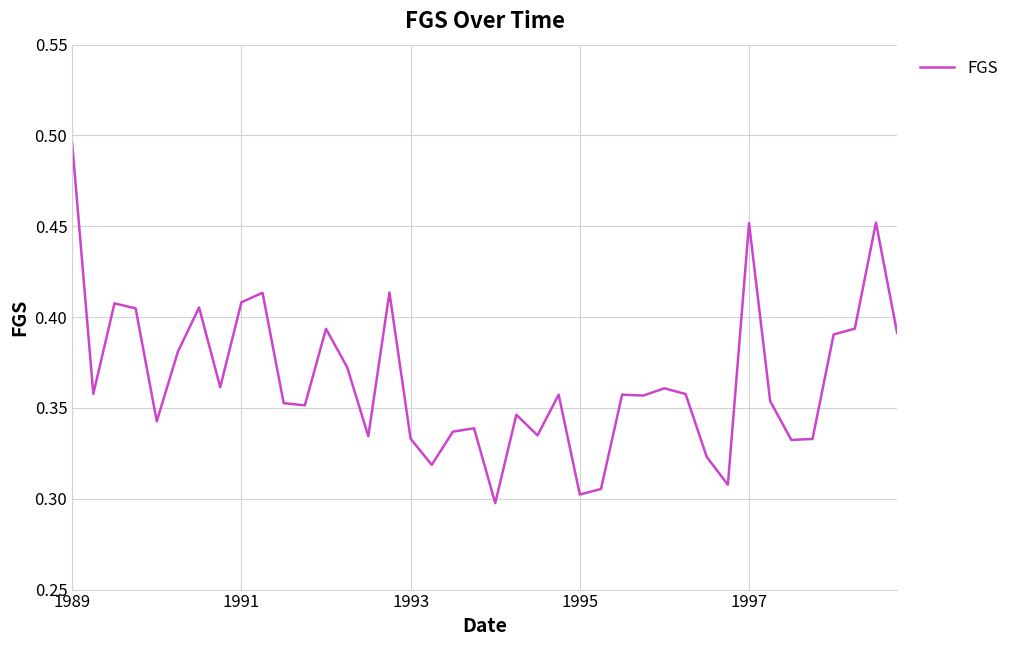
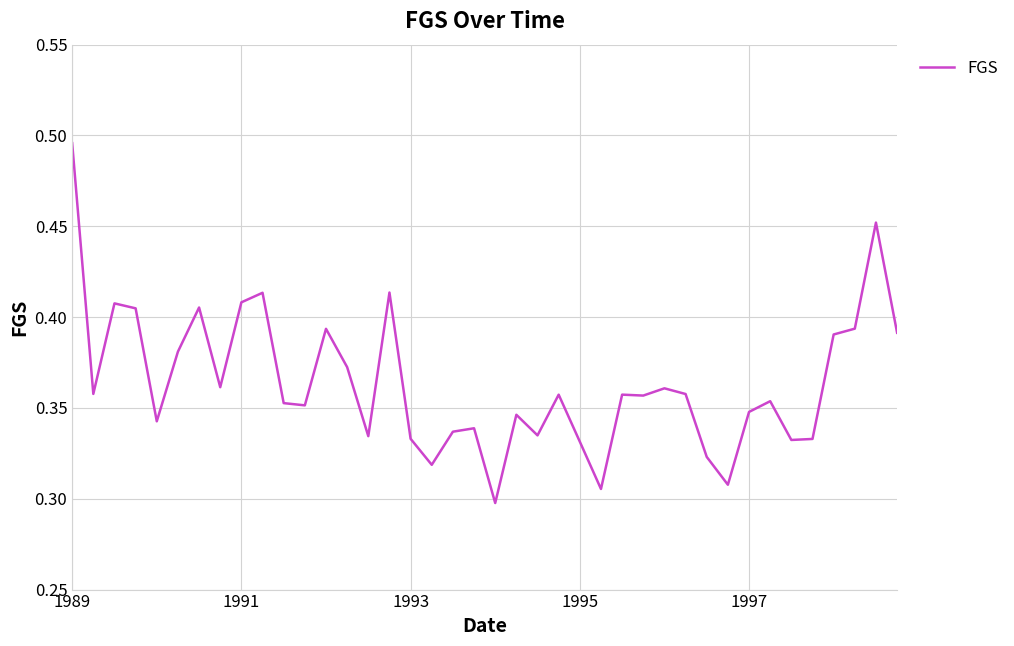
  {
    "1989": 0.496,
    "1991": 0.408,
    "1993": 0.333,
-   "1995": 0.302,
-   "1997": 0.452
+   "1995": 0.331,
+   "1997": 0.348
  }
